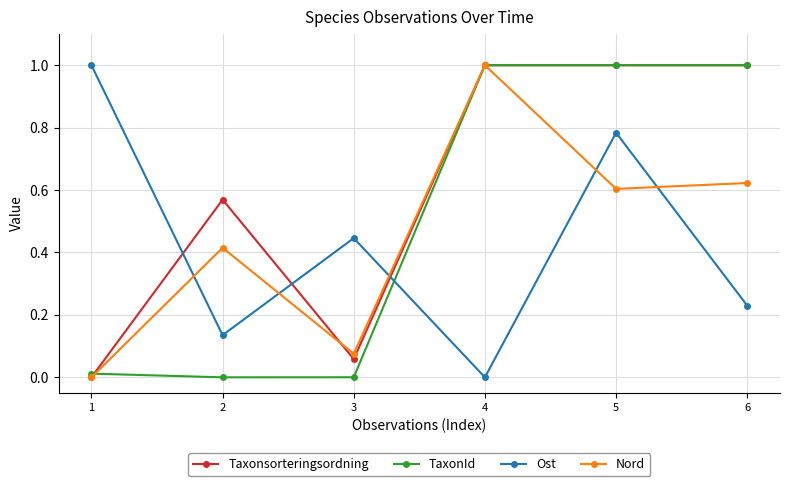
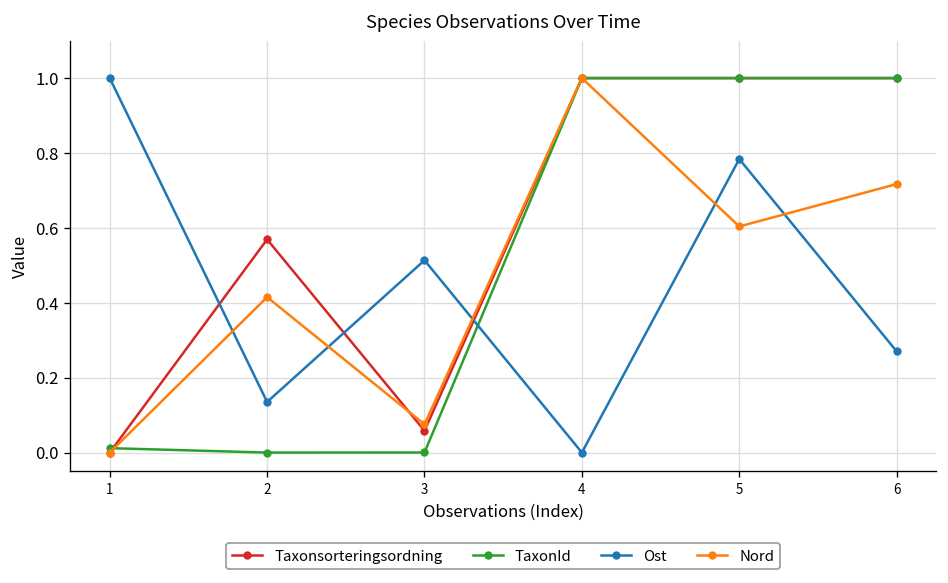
  {
    "Taxonsorteringsordning": {
      "2": 0.57,
      "3": 0.06
    },
    "TaxonId": {
      "1": 0.01,
      "2": 0.00,
      "3": 0.00
    },
    "Ost": {
      "1": 1.00,
      "2": 0.14,
-     "3": 0.45,
+     "3": 0.51,
      "4": 0.00,
      "5": 0.78,
-     "6": 0.23
+     "6": 0.27
    },
    "Nord": {
      "2": 0.42,
      "3": 0.08,
      "5": 0.60,
-     "6": 0.62
+     "6": 0.72
    }
  }
